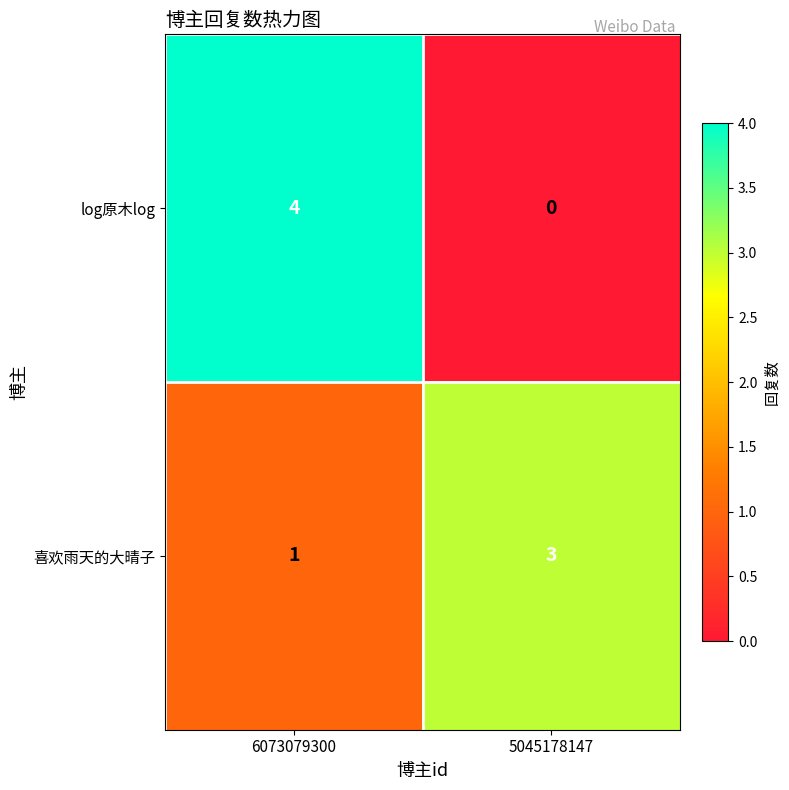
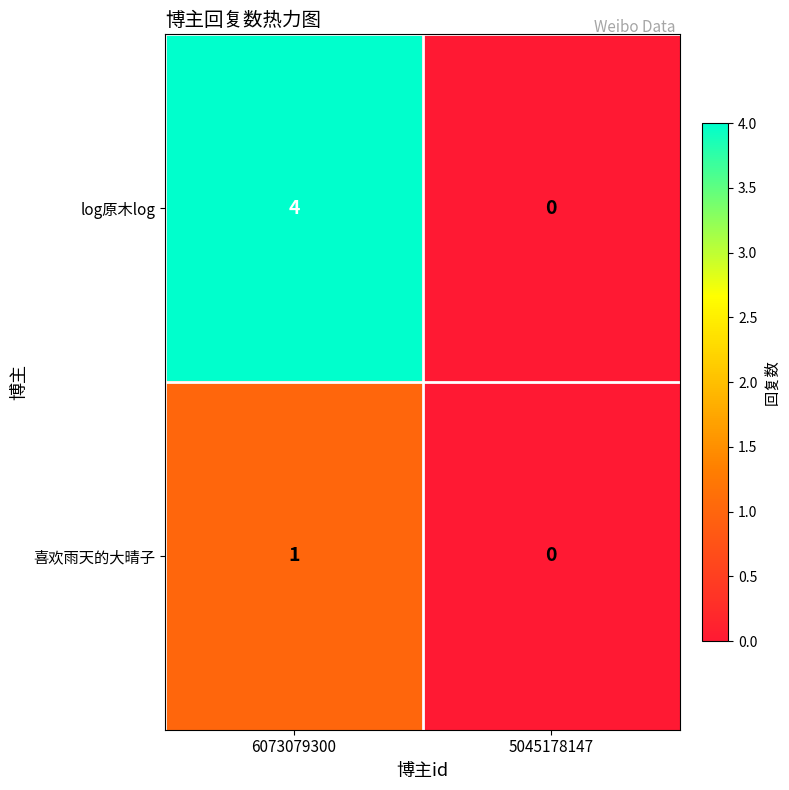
  {
    "log原木log": {
      "6073079300": 4,
      "5045178147": 0
    },
    "喜欢雨天的大晴子": {
      "6073079300": 1,
-     "5045178147": 3
+     "5045178147": 0
    }
  }
